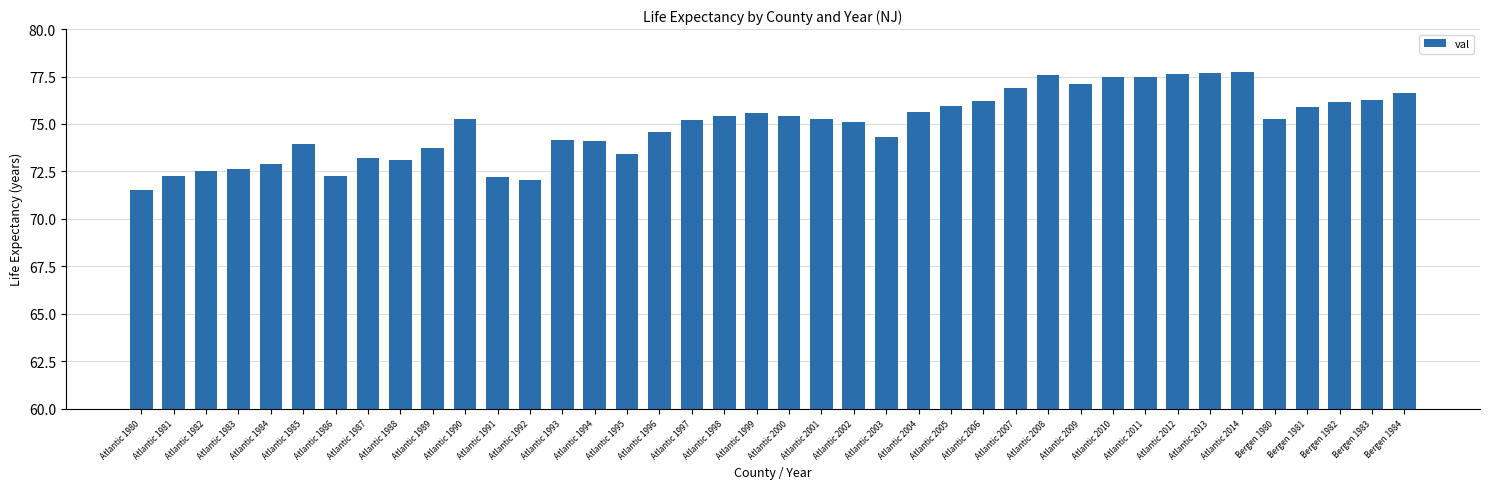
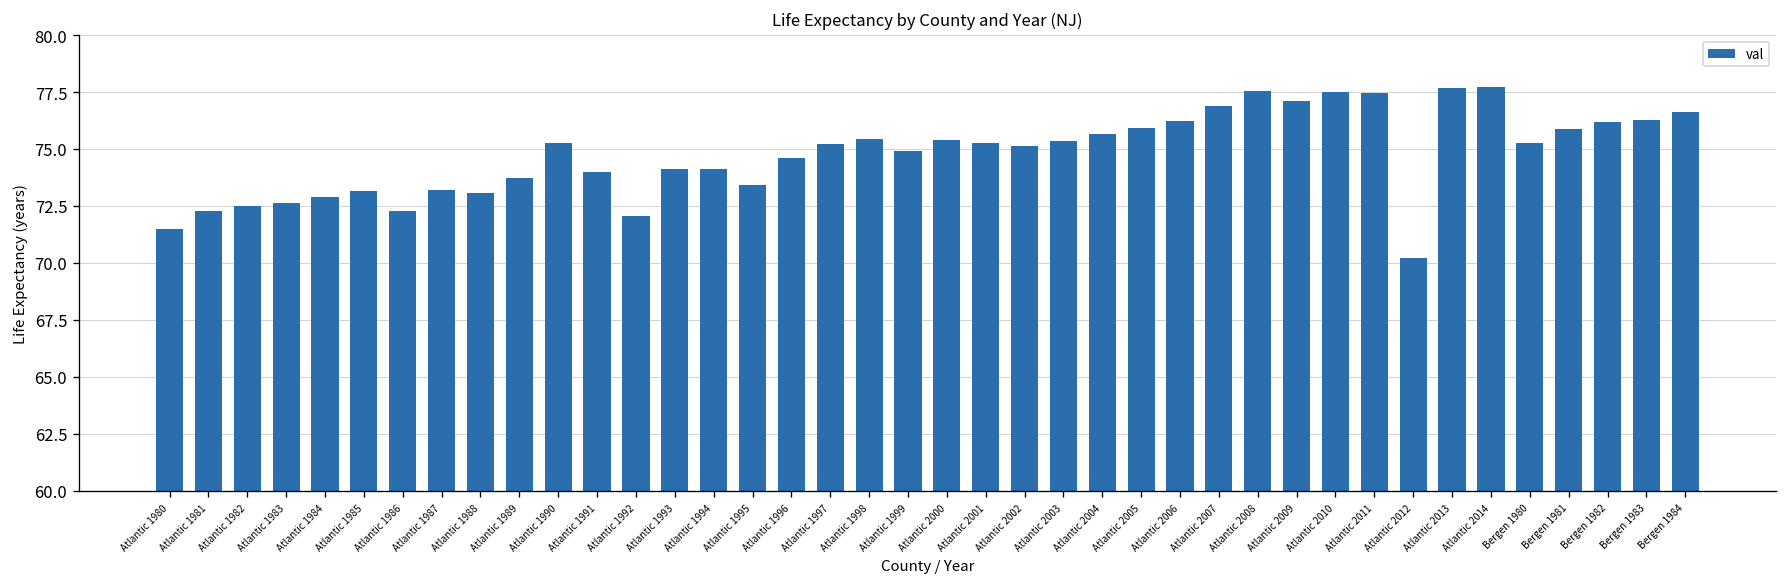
  {
    "Atlantic 1980": 71.5,
    "Atlantic 1981": 72.3,
    "Atlantic 1982": 72.5,
    "Atlantic 1983": 72.6,
    "Atlantic 1984": 72.9,
-   "Atlantic 1985": 74.0,
+   "Atlantic 1985": 73.2,
    "Atlantic 1986": 72.3,
    "Atlantic 1987": 73.2,
    "Atlantic 1988": 73.1,
    "Atlantic 1989": 73.7,
    "Atlantic 1990": 75.3,
-   "Atlantic 1991": 72.2,
+   "Atlantic 1991": 74.0,
    "Atlantic 1992": 72.0,
    "Atlantic 1993": 74.1,
    "Atlantic 1994": 74.1,
    "Atlantic 1995": 73.4,
    "Atlantic 1996": 74.6,
    "Atlantic 1997": 75.2,
    "Atlantic 1998": 75.4,
-   "Atlantic 1999": 75.6,
+   "Atlantic 1999": 74.9,
    "Atlantic 2000": 75.4,
    "Atlantic 2001": 75.3,
    "Atlantic 2002": 75.1,
-   "Atlantic 2003": 74.3,
+   "Atlantic 2003": 75.3,
    "Atlantic 2004": 75.6,
    "Atlantic 2005": 75.9,
    "Atlantic 2006": 76.2,
    "Atlantic 2007": 76.9,
    "Atlantic 2008": 77.6,
    "Atlantic 2009": 77.1,
    "Atlantic 2010": 77.5,
    "Atlantic 2011": 77.5,
-   "Atlantic 2012": 77.7,
+   "Atlantic 2012": 70.2,
    "Atlantic 2013": 77.7,
    "Atlantic 2014": 77.7,
    "Bergen 1980": 75.3,
    "Bergen 1981": 75.9,
    "Bergen 1982": 76.2,
    "Bergen 1983": 76.3,
    "Bergen 1984": 76.6
  }
